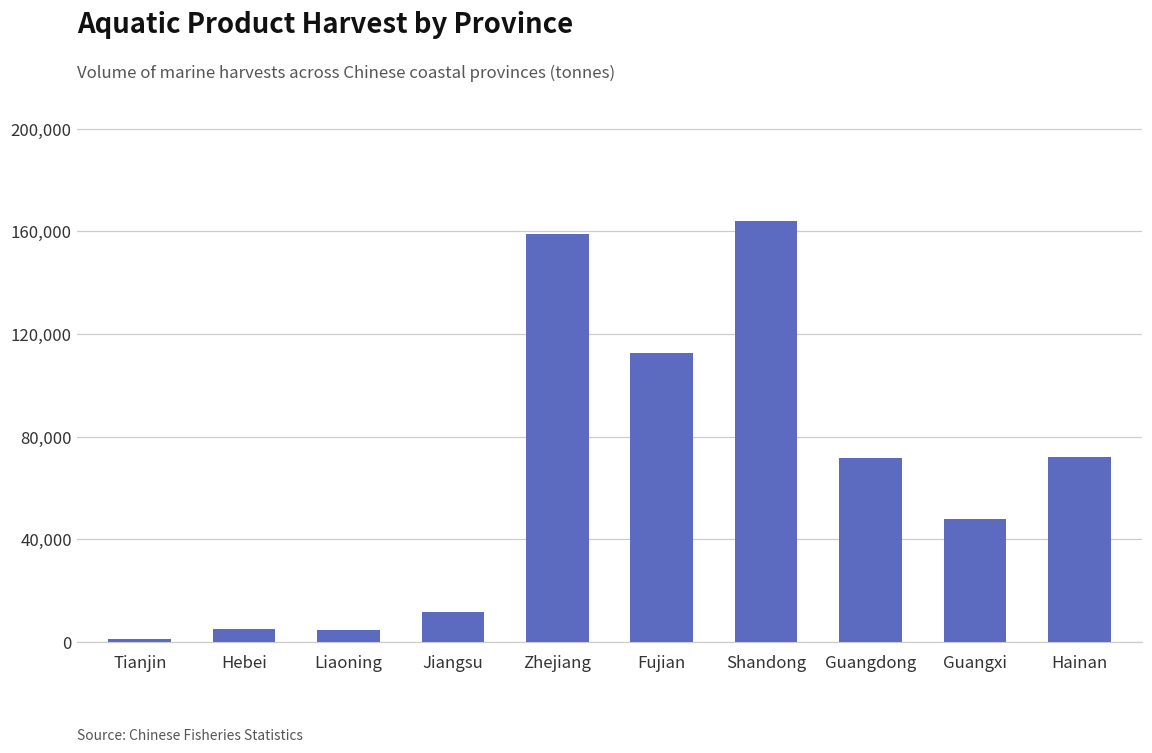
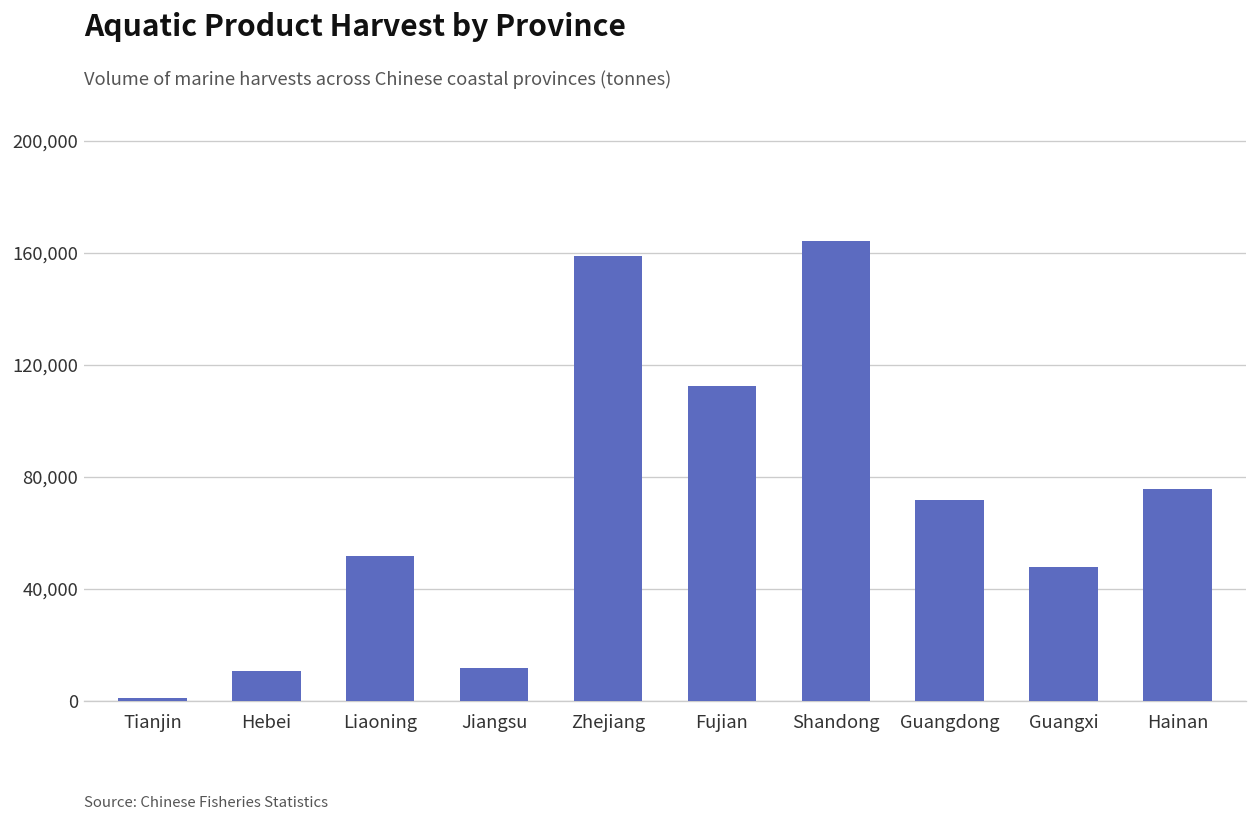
  {
-   "Hebei": "5,000",
-   "Liaoning": "5,000",
+   "Hebei": "11,000",
+   "Liaoning": "52,000",
    "Jiangsu": "12,000",
    "Zhejiang": "159,000",
    "Fujian": "112,000",
    "Shandong": "164,000",
    "Guangdong": "72,000",
    "Guangxi": "48,000",
-   "Hainan": "72,000"
+   "Hainan": "76,000"
  }
